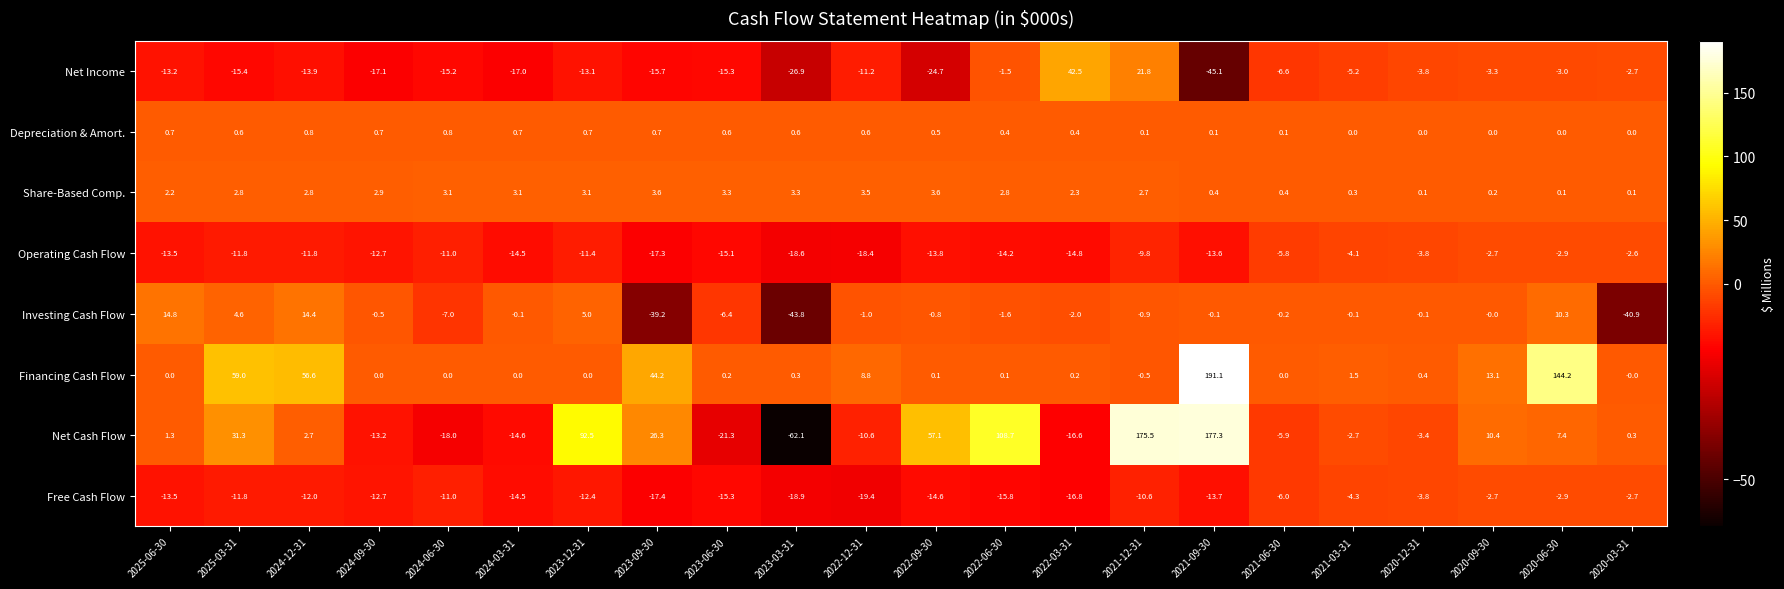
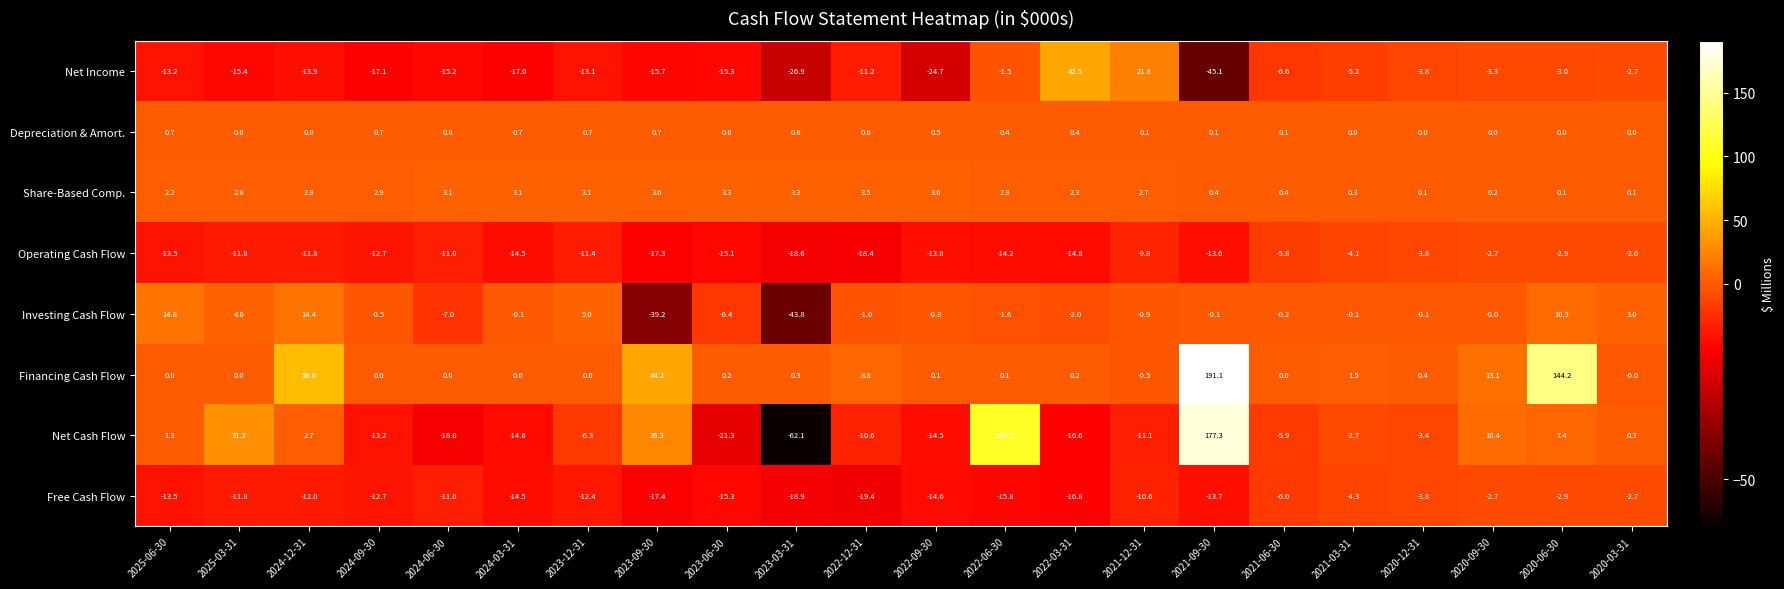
  {
    "Net Income": {
      "2025-06-30": -13.2,
      "2025-03-31": -15.4,
      "2024-12-31": -13.9,
      "2024-09-30": -17.1,
      "2024-06-30": -15.2,
      "2024-03-31": -17.0,
      "2023-12-31": -13.1,
      "2023-09-30": -15.7,
      "2023-06-30": -15.3,
      "2023-03-31": -26.9,
      "2022-12-31": -11.2,
      "2022-09-30": -24.7,
      "2022-06-30": -1.5,
      "2022-03-31": 42.5,
      "2021-12-31": 21.8,
      "2021-09-30": -45.1,
      "2021-06-30": -6.6,
      "2021-03-31": -5.2,
      "2020-12-31": -3.8,
      "2020-09-30": -3.3,
      "2020-06-30": -3.0,
      "2020-03-31": -2.7
    },
    "Depreciation & Amort.": {
      "2025-06-30": 0.7,
      "2025-03-31": 0.6,
      "2024-12-31": 0.8,
      "2024-09-30": 0.7,
      "2024-06-30": 0.8,
      "2024-03-31": 0.7,
      "2023-12-31": 0.7,
      "2023-09-30": 0.7,
      "2023-06-30": 0.6,
      "2023-03-31": 0.6,
      "2022-12-31": 0.6,
      "2022-09-30": 0.5,
      "2022-06-30": 0.4,
      "2022-03-31": 0.4,
      "2021-12-31": 0.1,
      "2021-09-30": 0.1,
      "2021-06-30": 0.1,
      "2021-03-31": 0.0,
      "2020-12-31": 0.0,
      "2020-09-30": 0.0,
      "2020-06-30": 0.0,
      "2020-03-31": 0.0
    },
    "Share-Based Comp.": {
      "2025-06-30": 2.2,
      "2025-03-31": 2.8,
      "2024-12-31": 2.8,
      "2024-09-30": 2.9,
      "2024-06-30": 3.1,
      "2024-03-31": 3.1,
      "2023-12-31": 3.1,
      "2023-09-30": 3.6,
      "2023-06-30": 3.3,
      "2023-03-31": 3.3,
      "2022-12-31": 3.5,
      "2022-09-30": 3.6,
      "2022-06-30": 2.8,
      "2022-03-31": 2.3,
      "2021-12-31": 2.7,
      "2021-09-30": 0.4,
      "2021-06-30": 0.4,
      "2021-03-31": 0.3,
      "2020-12-31": 0.1,
      "2020-09-30": 0.2,
      "2020-06-30": 0.1,
      "2020-03-31": 0.1
    },
    "Operating Cash Flow": {
      "2025-06-30": -13.5,
      "2025-03-31": -11.8,
      "2024-12-31": -11.8,
      "2024-09-30": -12.7,
      "2024-06-30": -11.0,
      "2024-03-31": -14.5,
      "2023-12-31": -11.4,
      "2023-09-30": -17.3,
      "2023-06-30": -15.1,
      "2023-03-31": -18.6,
      "2022-12-31": -18.4,
      "2022-09-30": -13.8,
      "2022-06-30": -14.2,
      "2022-03-31": -14.8,
      "2021-12-31": -9.8,
      "2021-09-30": -13.6,
      "2021-06-30": -5.8,
      "2021-03-31": -4.1,
      "2020-12-31": -3.8,
      "2020-09-30": -2.7,
      "2020-06-30": -2.9,
      "2020-03-31": -2.6
    },
    "Investing Cash Flow": {
      "2025-06-30": 14.8,
      "2025-03-31": 4.6,
      "2024-12-31": 14.4,
      "2024-09-30": -0.5,
      "2024-06-30": -7.0,
      "2024-03-31": -0.1,
      "2023-12-31": 5.0,
      "2023-09-30": -39.2,
      "2023-06-30": -6.4,
      "2023-03-31": -43.8,
      "2022-12-31": -1.0,
      "2022-09-30": -0.8,
      "2022-06-30": -1.6,
      "2022-03-31": -2.0,
      "2021-12-31": -0.9,
      "2021-09-30": -0.1,
      "2021-06-30": -0.2,
      "2021-03-31": -0.1,
      "2020-12-31": -0.1,
      "2020-09-30": -0.0,
      "2020-06-30": 10.3,
-     "2020-03-31": -40.9
+     "2020-03-31": 3.0
    },
    "Financing Cash Flow": {
      "2025-06-30": 0.0,
-     "2025-03-31": 59.0,
+     "2025-03-31": 0.0,
      "2024-12-31": 56.6,
      "2024-09-30": 0.0,
      "2024-06-30": 0.0,
      "2024-03-31": 0.0,
      "2023-12-31": 0.0,
      "2023-09-30": 44.2,
      "2023-06-30": 0.2,
      "2023-03-31": 0.3,
      "2022-12-31": 8.8,
      "2022-09-30": 0.1,
      "2022-06-30": 0.1,
      "2022-03-31": 0.2,
      "2021-12-31": -0.5,
      "2021-09-30": 191.1,
      "2021-06-30": 0.0,
      "2021-03-31": 1.5,
      "2020-12-31": 0.4,
      "2020-09-30": 13.1,
      "2020-06-30": 144.2,
      "2020-03-31": -0.0
    },
    "Net Cash Flow": {
      "2025-06-30": 1.3,
      "2025-03-31": 31.3,
      "2024-12-31": 2.7,
      "2024-09-30": -13.2,
      "2024-06-30": -18.0,
      "2024-03-31": -14.6,
-     "2023-12-31": 92.5,
+     "2023-12-31": -6.3,
      "2023-09-30": 26.3,
      "2023-06-30": -21.3,
      "2023-03-31": -62.1,
      "2022-12-31": -10.6,
-     "2022-09-30": 57.1,
+     "2022-09-30": -14.5,
      "2022-06-30": 108.7,
      "2022-03-31": -16.6,
-     "2021-12-31": 175.5,
+     "2021-12-31": -11.1,
      "2021-09-30": 177.3,
      "2021-06-30": -5.9,
      "2021-03-31": -2.7,
      "2020-12-31": -3.4,
      "2020-09-30": 10.4,
      "2020-06-30": 7.4,
      "2020-03-31": 0.3
    },
    "Free Cash Flow": {
      "2025-06-30": -13.5,
      "2025-03-31": -11.8,
      "2024-12-31": -12.0,
      "2024-09-30": -12.7,
      "2024-06-30": -11.0,
      "2024-03-31": -14.5,
      "2023-12-31": -12.4,
      "2023-09-30": -17.4,
      "2023-06-30": -15.3,
      "2023-03-31": -18.9,
      "2022-12-31": -19.4,
      "2022-09-30": -14.6,
      "2022-06-30": -15.8,
      "2022-03-31": -16.8,
      "2021-12-31": -10.6,
      "2021-09-30": -13.7,
      "2021-06-30": -6.0,
      "2021-03-31": -4.3,
      "2020-12-31": -3.8,
      "2020-09-30": -2.7,
      "2020-06-30": -2.9,
      "2020-03-31": -2.7
    }
  }
